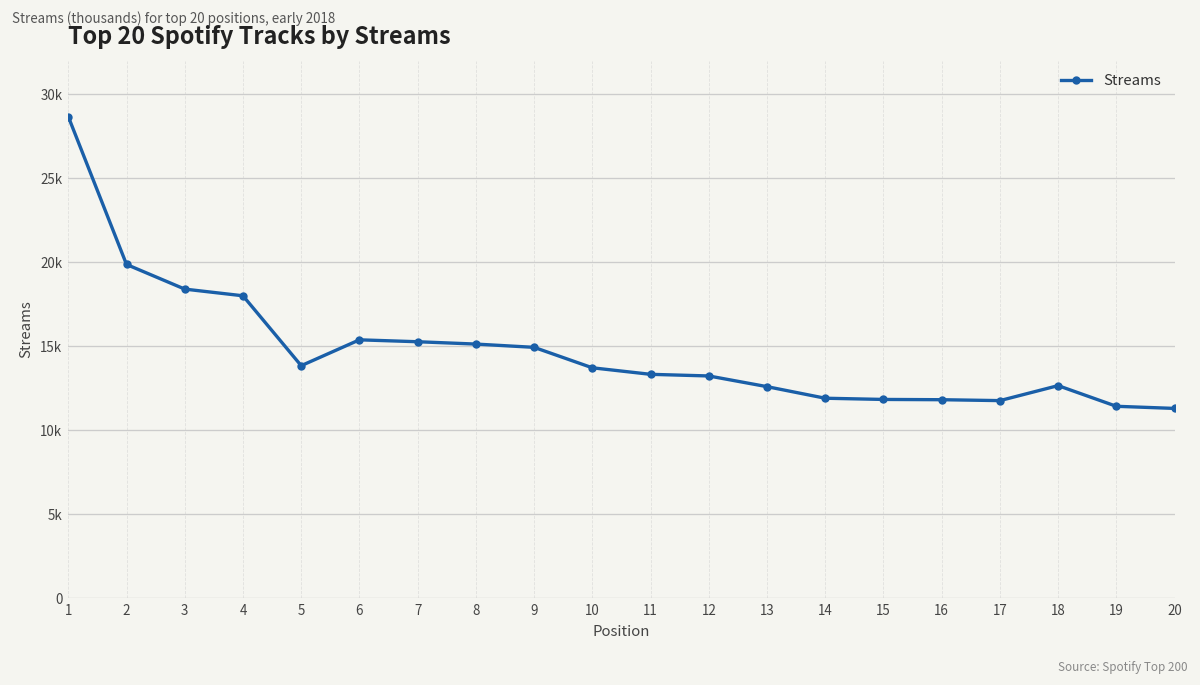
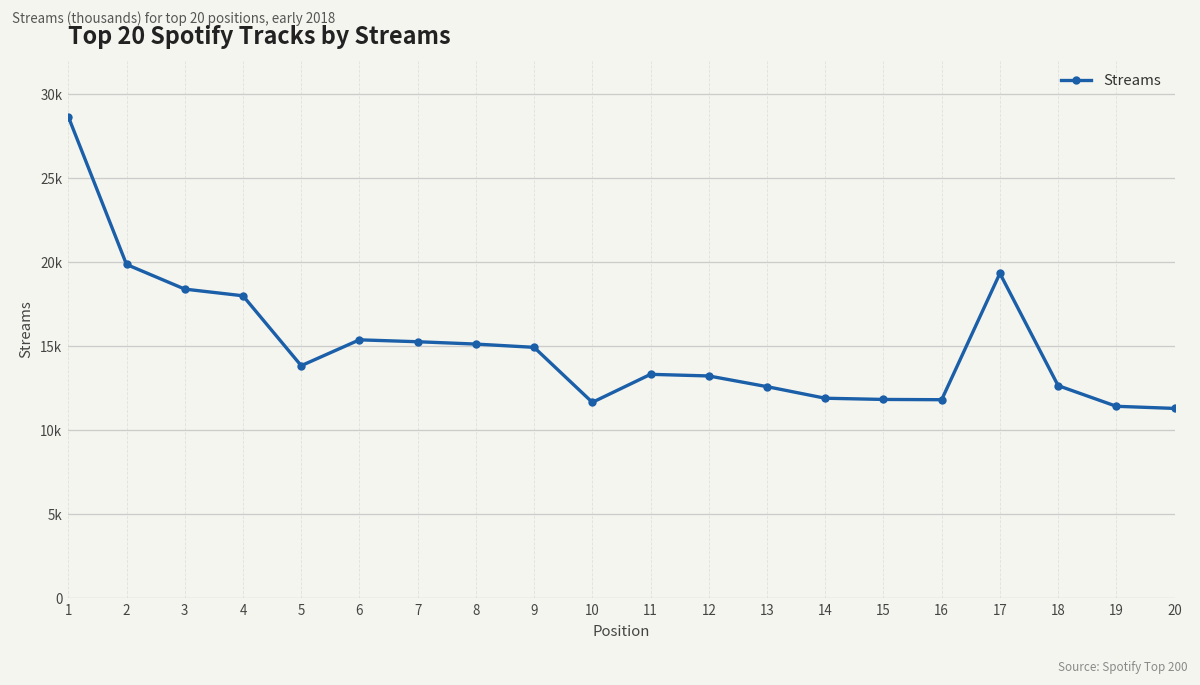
  {
    "1": 28700,
    "2": 19900,
    "3": 18400,
    "4": 18000,
    "5": 13800,
    "6": 15400,
    "7": 15300,
    "8": 15100,
    "9": 14900,
-   "10": 13700,
+   "10": 11700,
    "11": 13300,
    "12": 13200,
    "13": 12600,
    "14": 11900,
    "15": 11800,
    "16": 11800,
-   "17": 11800,
+   "17": 19300,
    "18": 12700,
    "19": 11400,
    "20": 11300
  }
